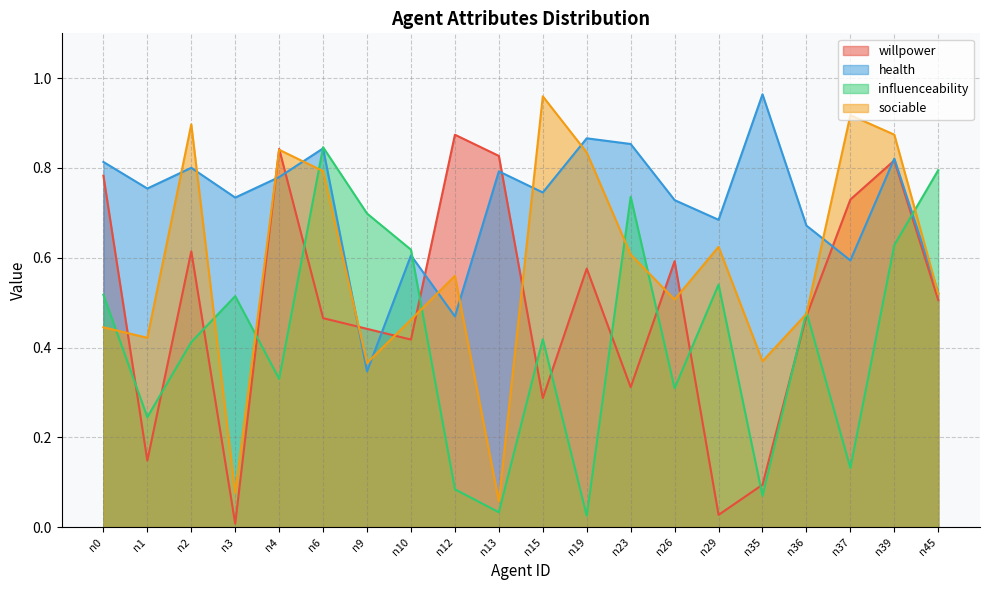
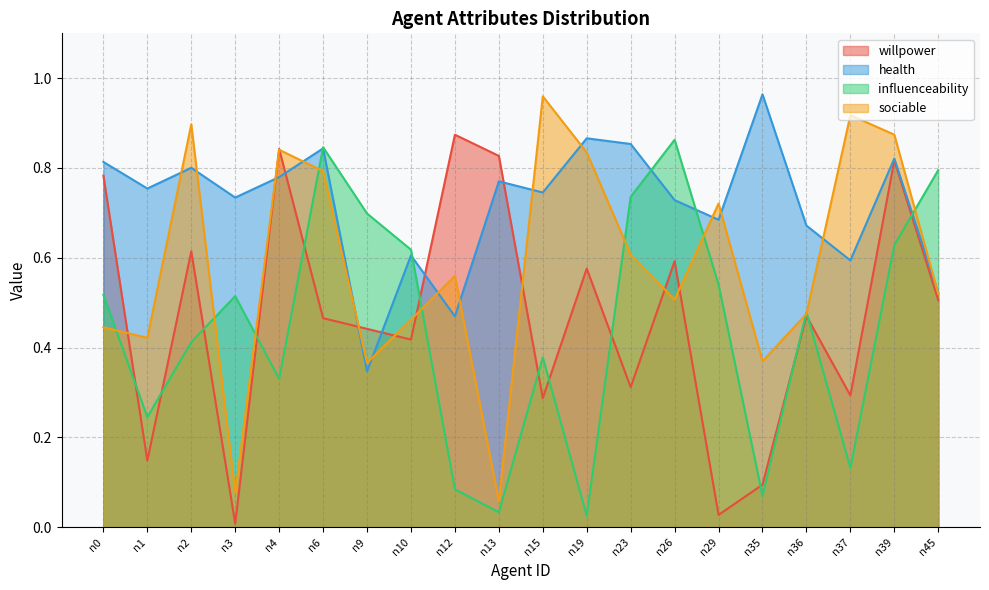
  {
    "willpower": {
      "n0": 0.78,
      "n1": 0.15,
      "n2": 0.61,
      "n3": 0.01,
      "n6": 0.47,
      "n9": 0.44,
      "n10": 0.42,
      "n12": 0.87,
      "n13": 0.83,
      "n15": 0.29,
      "n19": 0.58,
      "n23": 0.31,
      "n26": 0.59,
      "n29": 0.03,
      "n35": 0.09,
-     "n37": 0.73,
+     "n37": 0.29,
      "n45": 0.51
    },
    "health": {
      "n0": 0.81,
      "n1": 0.75,
      "n2": 0.80,
      "n3": 0.73,
      "n4": 0.78,
      "n9": 0.35,
      "n10": 0.61,
      "n12": 0.47,
-     "n13": 0.79,
+     "n13": 0.77,
      "n15": 0.75,
      "n19": 0.87,
      "n23": 0.85,
      "n26": 0.73,
      "n29": 0.68,
      "n35": 0.96,
      "n36": 0.67,
      "n37": 0.59
    },
    "influenceability": {
      "n0": 0.52,
      "n1": 0.24,
      "n2": 0.41,
      "n3": 0.51,
      "n4": 0.33,
      "n9": 0.70,
      "n10": 0.62,
      "n12": 0.08,
      "n13": 0.03,
-     "n15": 0.42,
+     "n15": 0.38,
      "n19": 0.03,
      "n23": 0.74,
-     "n26": 0.31,
+     "n26": 0.86,
      "n29": 0.54,
      "n35": 0.07,
      "n37": 0.13,
      "n39": 0.63,
      "n45": 0.80
    },
    "sociable": {
      "n0": 0.45,
      "n1": 0.42,
      "n2": 0.90,
      "n3": 0.08,
      "n6": 0.79,
      "n9": 0.37,
      "n10": 0.46,
      "n12": 0.56,
      "n13": 0.06,
      "n15": 0.96,
      "n19": 0.83,
      "n23": 0.61,
      "n26": 0.51,
-     "n29": 0.62,
+     "n29": 0.72,
      "n35": 0.37,
      "n39": 0.87
    }
  }
